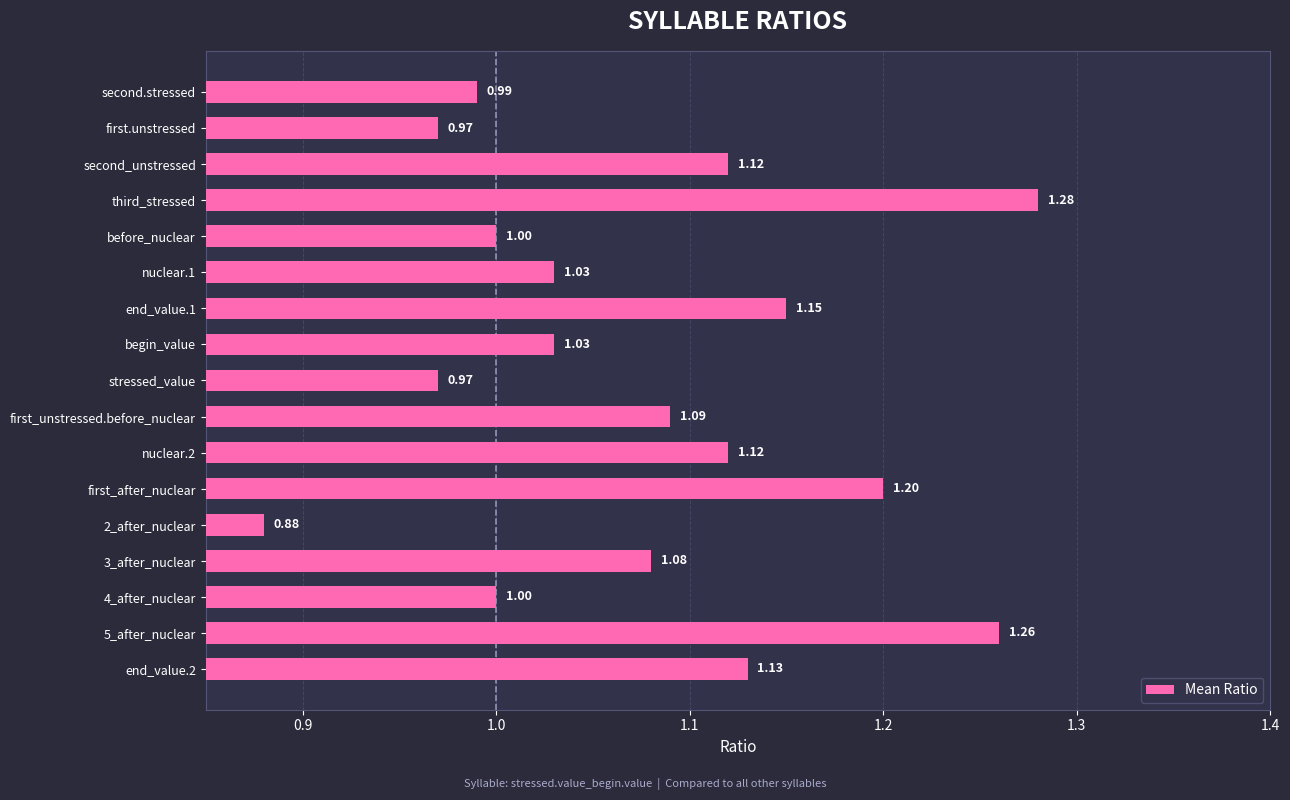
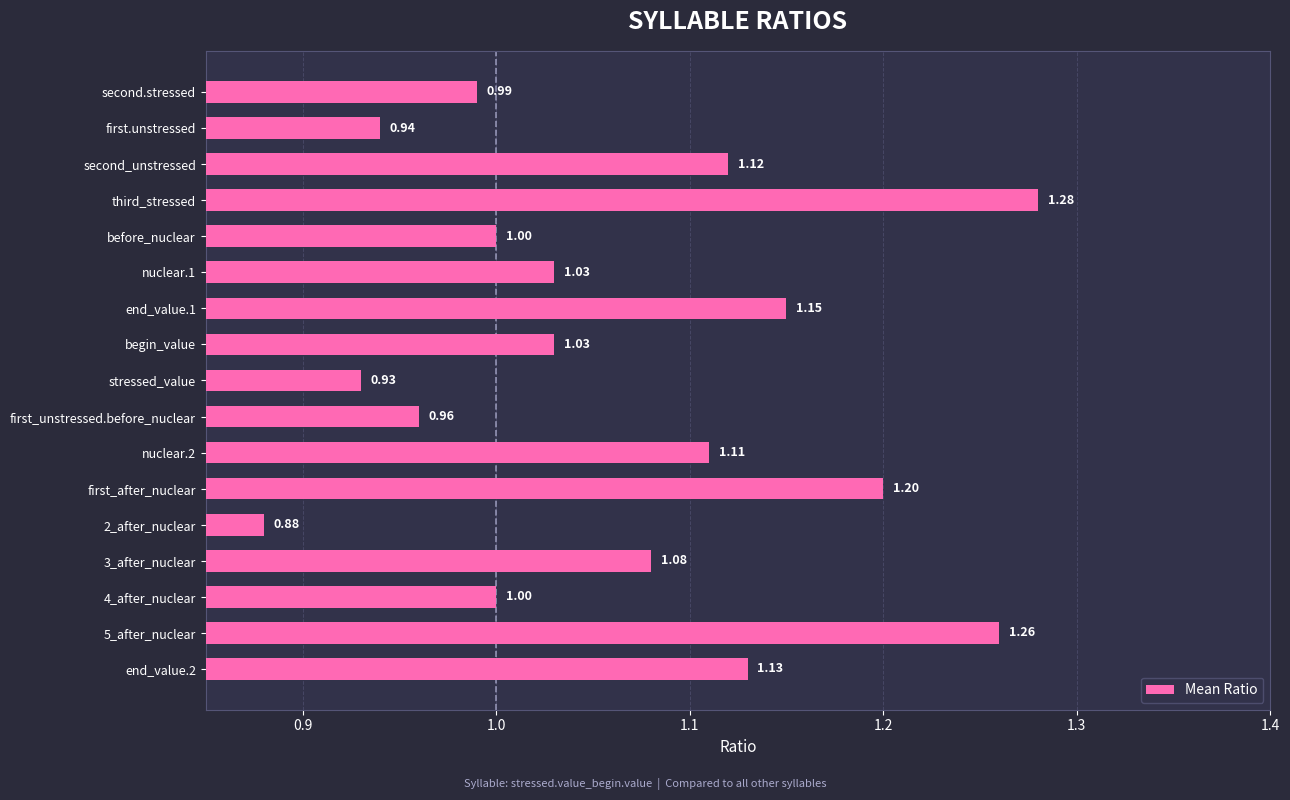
  {
    "second.stressed": 0.99,
-   "first.unstressed": 0.97,
+   "first.unstressed": 0.94,
    "second_unstressed": 1.12,
    "third_stressed": 1.28,
    "before_nuclear": 1.00,
    "nuclear.1": 1.03,
    "end_value.1": 1.15,
    "begin_value": 1.03,
-   "stressed_value": 0.97,
-   "first_unstressed.before_nuclear": 1.09,
-   "nuclear.2": 1.12,
+   "stressed_value": 0.93,
+   "first_unstressed.before_nuclear": 0.96,
+   "nuclear.2": 1.11,
    "first_after_nuclear": 1.20,
    "2_after_nuclear": 0.88,
    "3_after_nuclear": 1.08,
    "4_after_nuclear": 1.00,
    "5_after_nuclear": 1.26,
    "end_value.2": 1.13
  }
